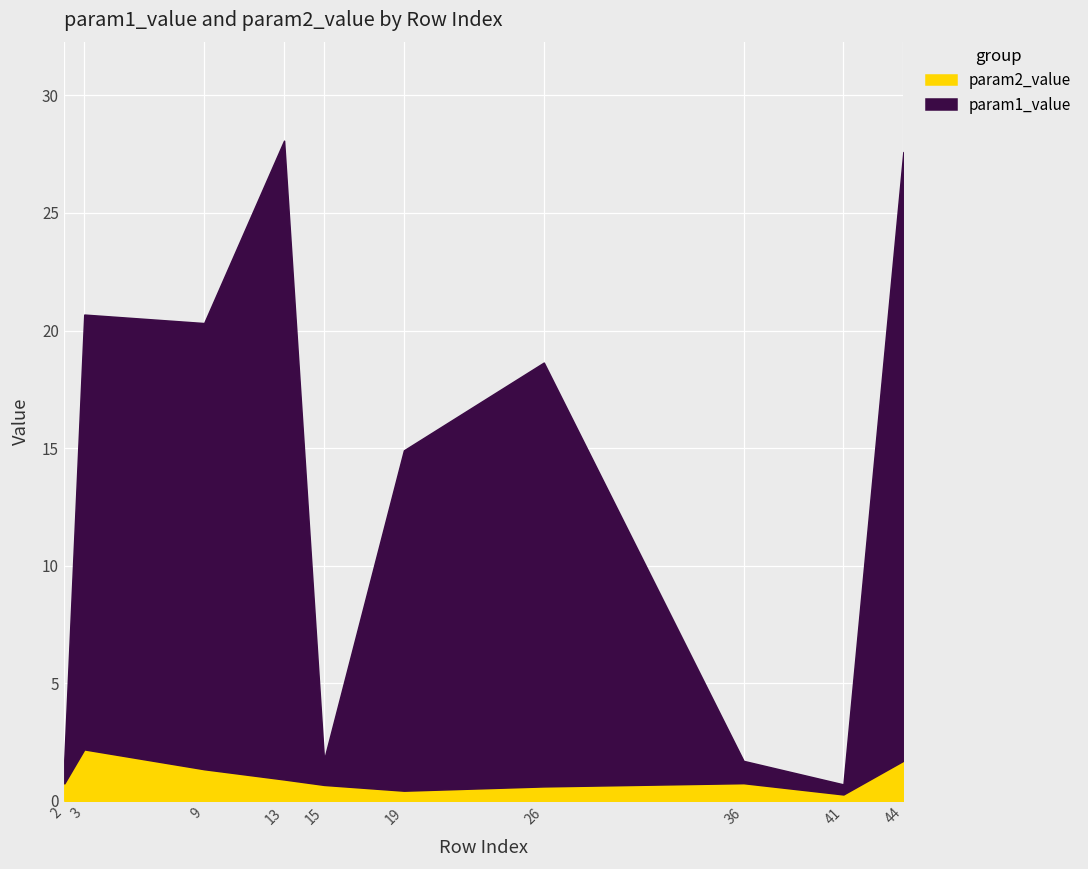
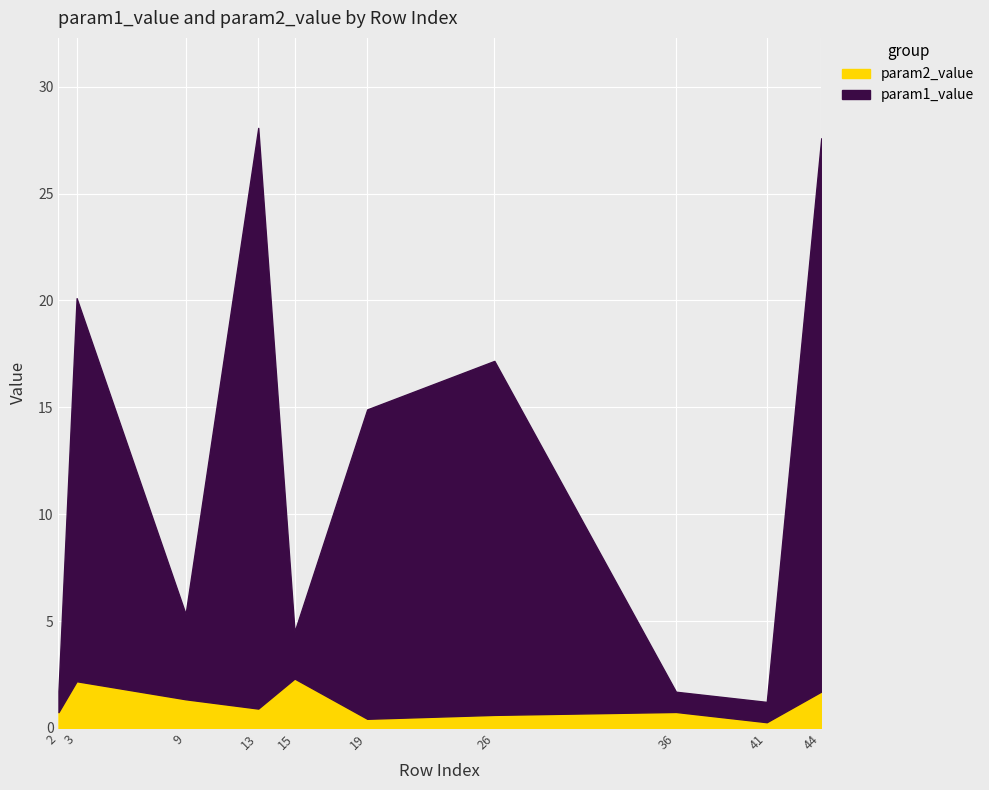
  {
    "param2_value": {
-     "15": 0.7
+     "15": 2.3
    },
    "param1_value": {
      "2": 1.0,
-     "3": 18.5,
-     "9": 19.0,
+     "3": 17.9,
+     "9": 4.0,
      "13": 27.2,
-     "15": 1.1,
+     "15": 2.2,
      "19": 14.5,
-     "26": 18.0,
+     "26": 16.6,
      "36": 0.9,
-     "41": 0.4,
+     "41": 0.9,
      "44": 25.9
    }
  }
